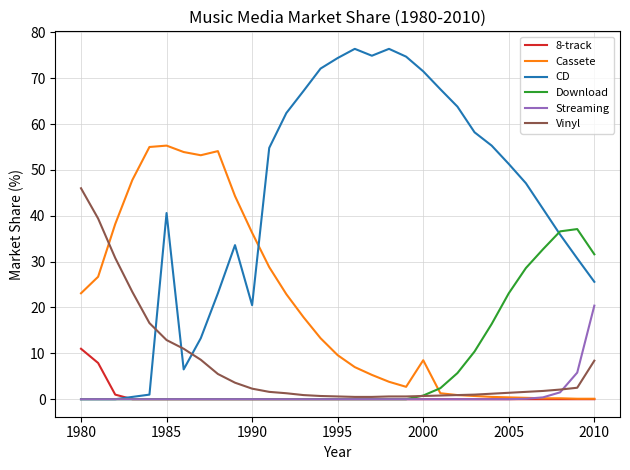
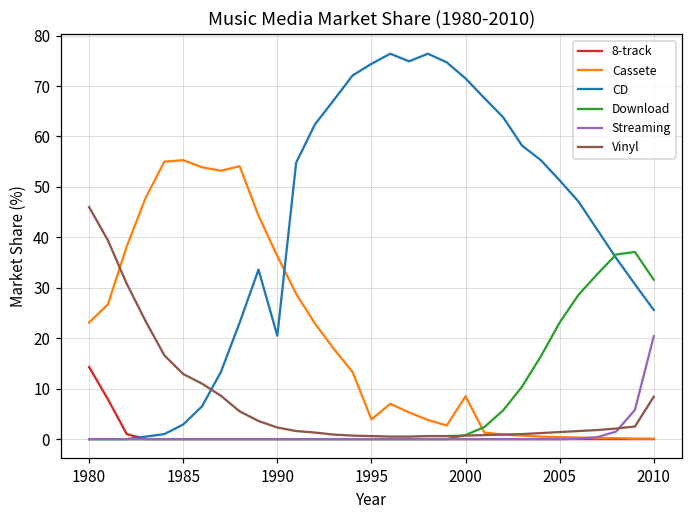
  {
    "8-track": {
-     "1980": 11
+     "1980": 14
    },
    "Cassete": {
      "1980": 23,
      "1985": 55,
      "1990": 36,
-     "1995": 10,
+     "1995": 4,
      "2000": 9
    },
    "CD": {
-     "1985": 41,
+     "1985": 3,
      "1990": 21,
      "1995": 74,
      "2000": 72,
      "2005": 51,
      "2010": 26
    },
    "Download": {
      "2005": 23,
      "2010": 32
    },
    "Streaming": {
      "2010": 20
    },
    "Vinyl": {
      "1980": 46,
      "1985": 13,
      "1990": 2,
      "1995": 1,
      "2005": 1,
      "2010": 8
    }
  }
